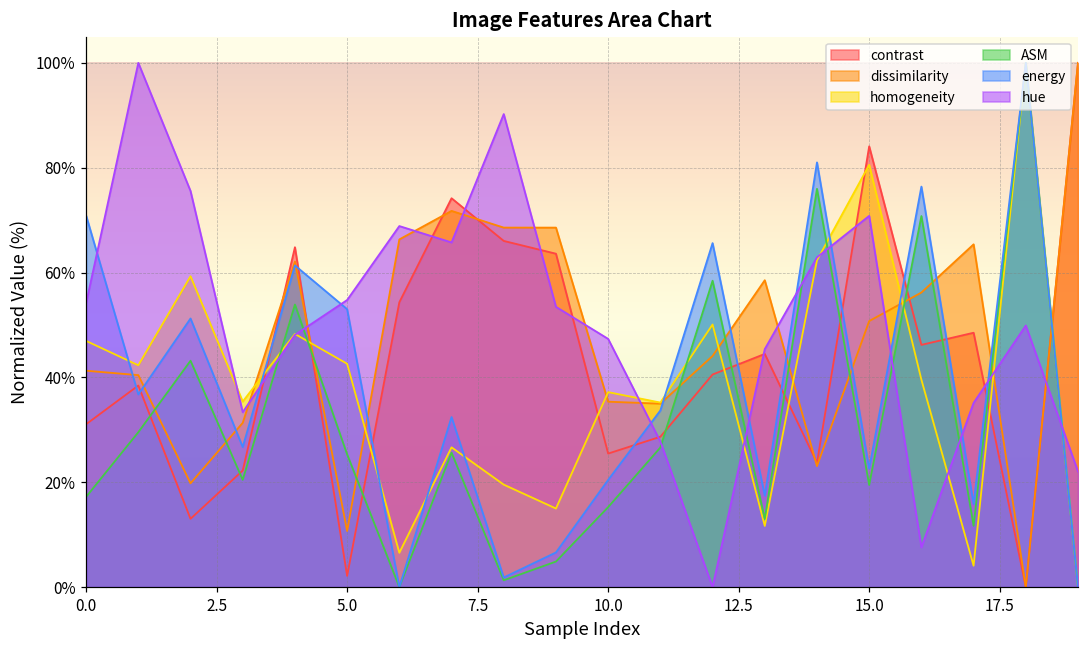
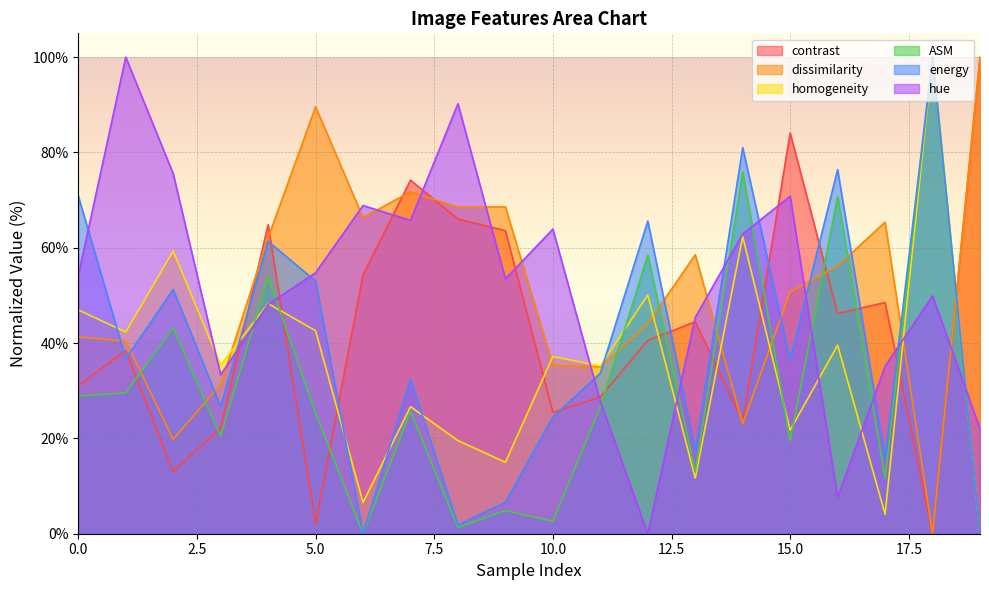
  {
    "contrast": {
      "0.0": "31%",
      "5.0": "2%",
      "10.0": "25%",
      "15.0": "84%"
    },
    "dissimilarity": {
      "0.0": "41%",
-     "5.0": "11%",
+     "5.0": "90%",
      "10.0": "35%",
      "15.0": "51%"
    },
    "homogeneity": {
      "0.0": "47%",
      "5.0": "43%",
      "10.0": "37%",
-     "15.0": "81%"
+     "15.0": "22%"
    },
    "ASM": {
-     "0.0": "17%",
+     "0.0": "29%",
      "5.0": "25%",
-     "10.0": "15%",
+     "10.0": "3%",
      "15.0": "19%"
    },
    "energy": {
      "0.0": "71%",
      "5.0": "53%",
-     "10.0": "20%",
-     "15.0": "23%"
+     "10.0": "25%",
+     "15.0": "36%"
    },
    "hue": {
      "0.0": "54%",
      "5.0": "55%",
-     "10.0": "47%",
+     "10.0": "64%",
      "15.0": "71%"
    }
  }
